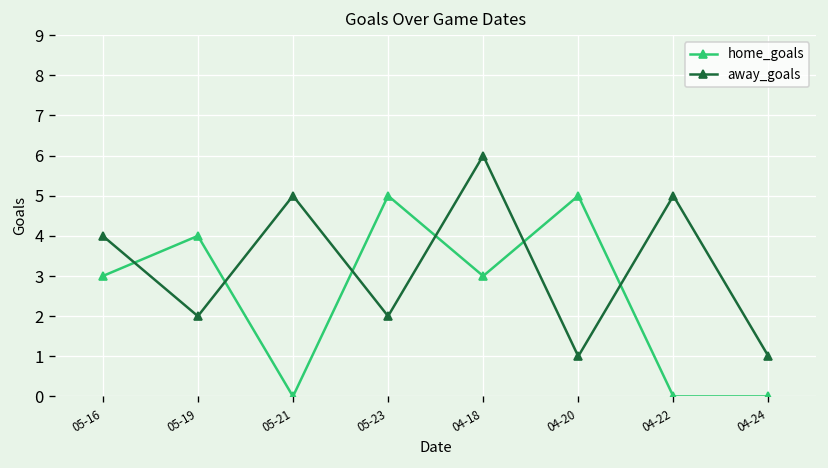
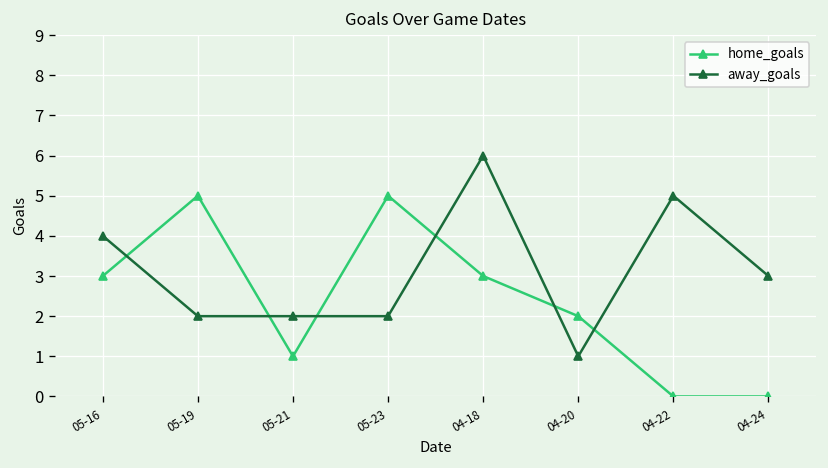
  {
    "home_goals": {
      "05-16": 3,
-     "05-19": 4,
-     "05-21": 0,
+     "05-19": 5,
+     "05-21": 1,
      "05-23": 5,
      "04-18": 3,
-     "04-20": 5,
+     "04-20": 2,
      "04-22": 0,
      "04-24": 0
    },
    "away_goals": {
      "05-16": 4,
      "05-19": 2,
-     "05-21": 5,
+     "05-21": 2,
      "05-23": 2,
      "04-18": 6,
      "04-20": 1,
      "04-22": 5,
-     "04-24": 1
+     "04-24": 3
    }
  }
